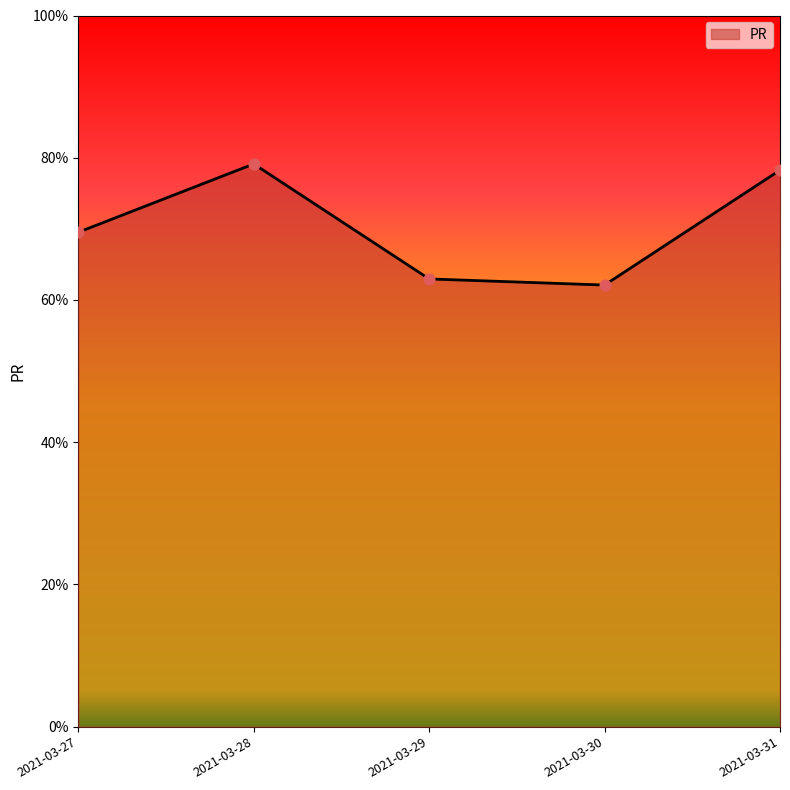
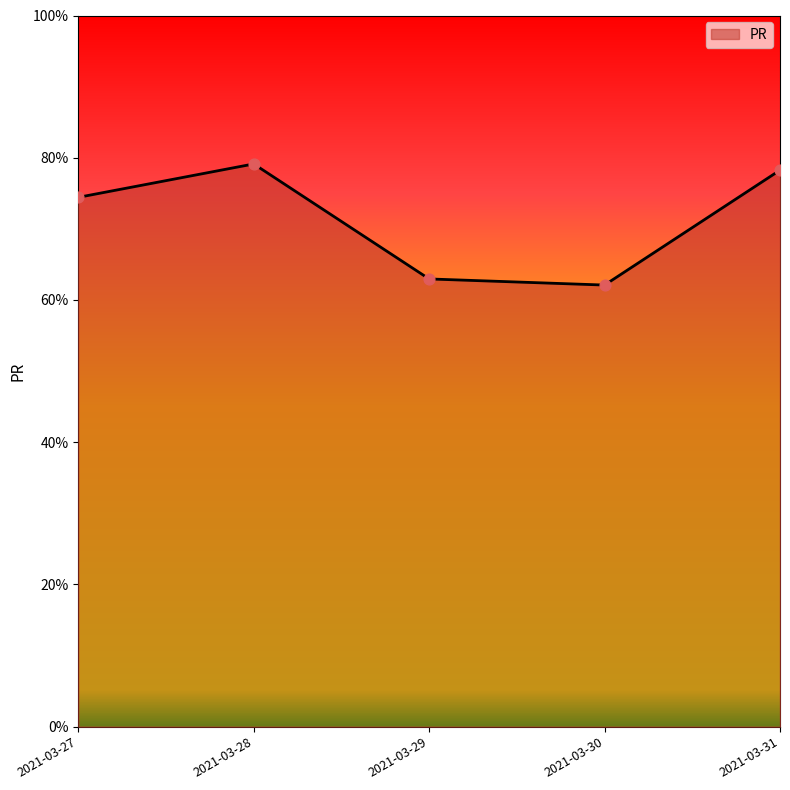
  {
-   "2021-03-27": "70%",
+   "2021-03-27": "74%",
    "2021-03-28": "79%",
    "2021-03-29": "63%",
    "2021-03-30": "62%",
    "2021-03-31": "78%"
  }
